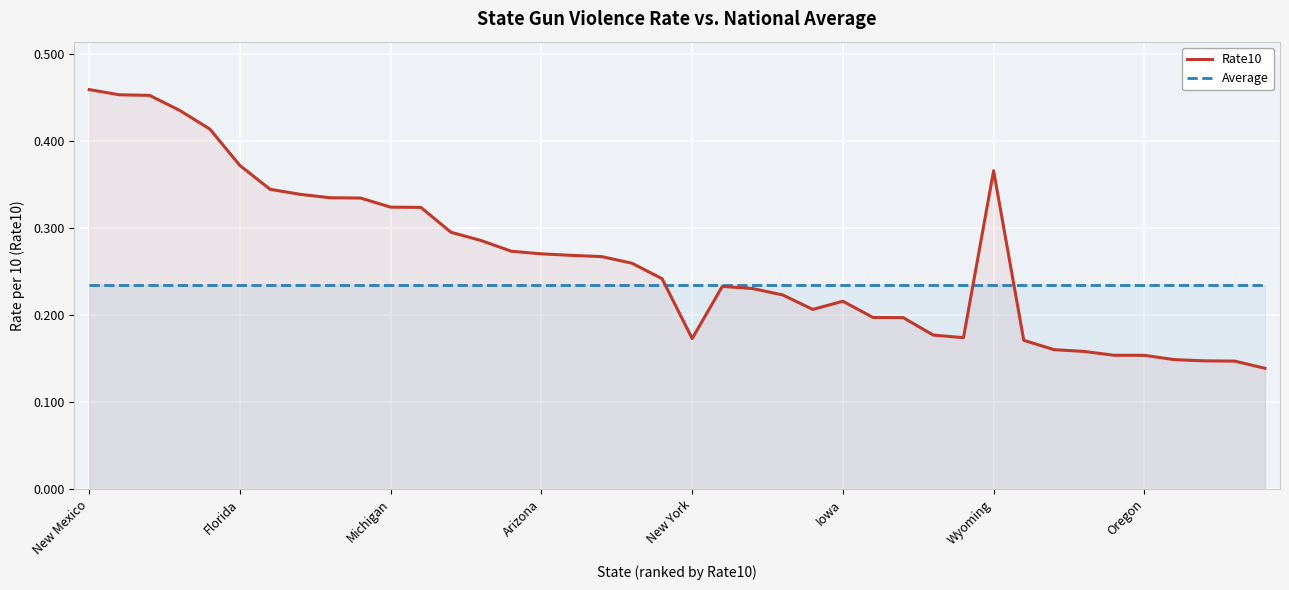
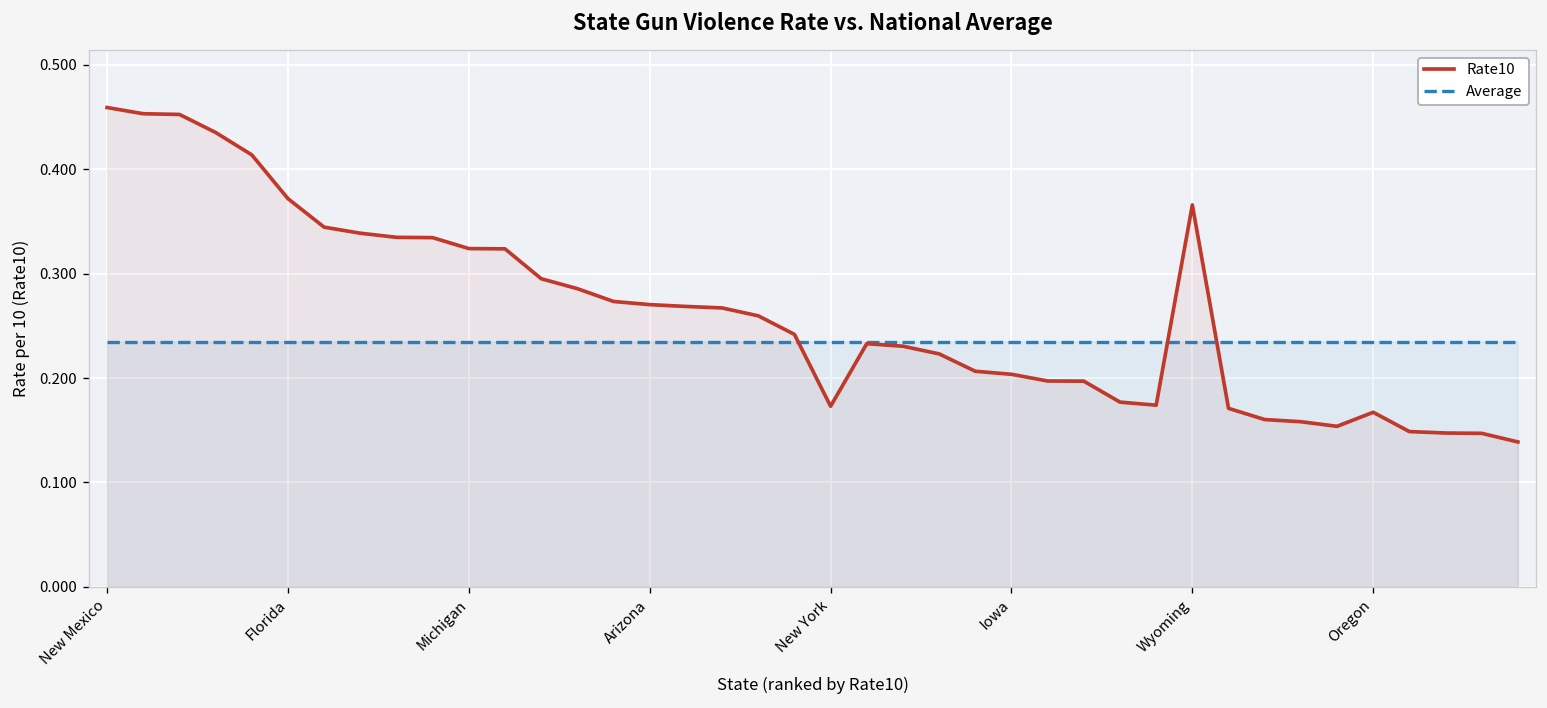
  {
    "Rate10": {
      "New Mexico": 0.46,
      "Florida": 0.37,
      "Michigan": 0.32,
      "Arizona": 0.27,
      "New York": 0.17,
-     "Iowa": 0.22,
+     "Iowa": 0.20,
      "Wyoming": 0.37,
-     "Oregon": 0.15
+     "Oregon": 0.17
    },
    "Average": {
      "New Mexico": 0.24,
      "Florida": 0.24,
      "Michigan": 0.24,
      "Arizona": 0.24,
      "New York": 0.24,
      "Iowa": 0.24,
      "Wyoming": 0.24,
      "Oregon": 0.24
    }
  }
